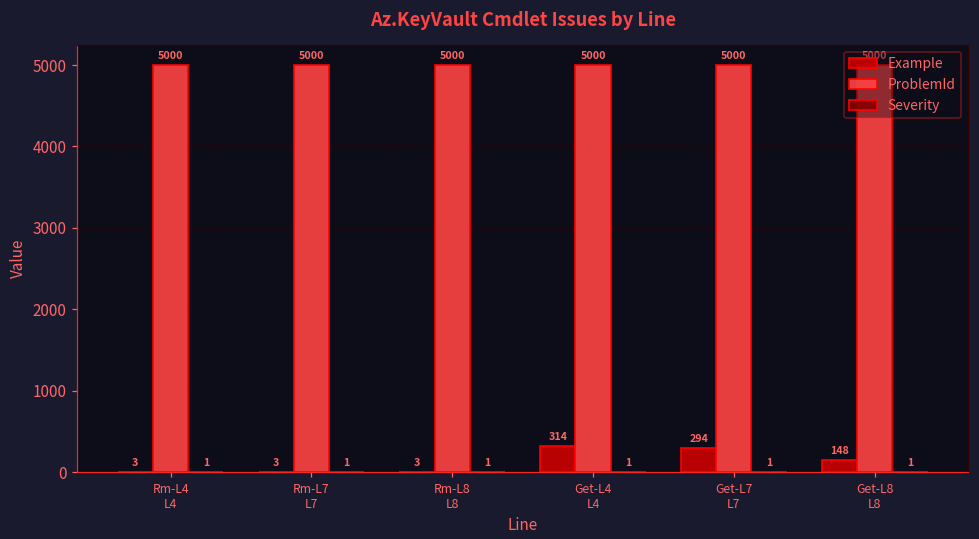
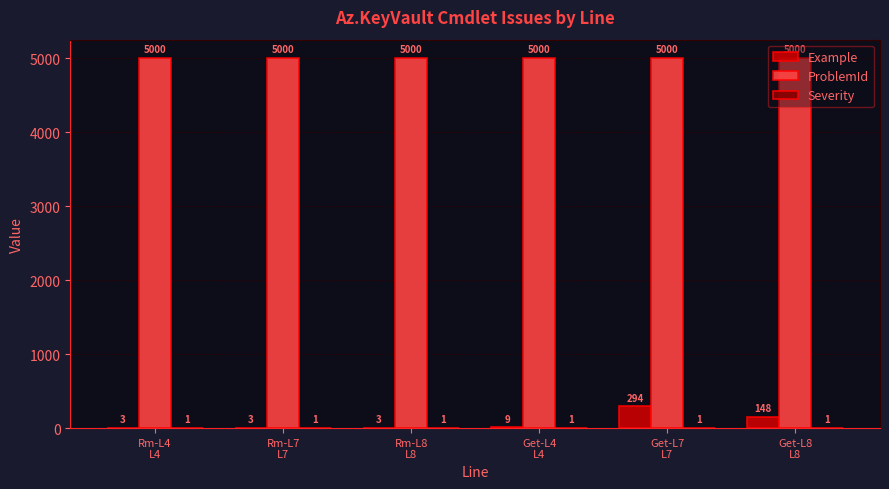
  {
    "Example": {
      "Rm-L4 L4": 3,
      "Rm-L7 L7": 3,
      "Rm-L8 L8": 3,
-     "Get-L4 L4": 314,
+     "Get-L4 L4": 9,
      "Get-L7 L7": 294,
      "Get-L8 L8": 148
    },
    "ProblemId": {
      "Rm-L4 L4": 5000,
      "Rm-L7 L7": 5000,
      "Rm-L8 L8": 5000,
      "Get-L4 L4": 5000,
      "Get-L7 L7": 5000
    },
    "Severity": {
      "Rm-L4 L4": 1,
      "Rm-L7 L7": 1,
      "Rm-L8 L8": 1,
      "Get-L4 L4": 1,
      "Get-L7 L7": 1,
      "Get-L8 L8": 1
    }
  }
